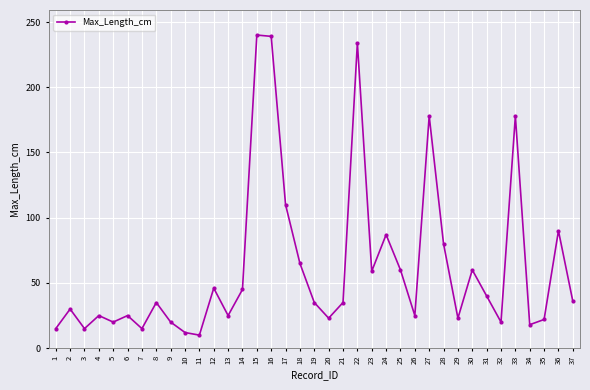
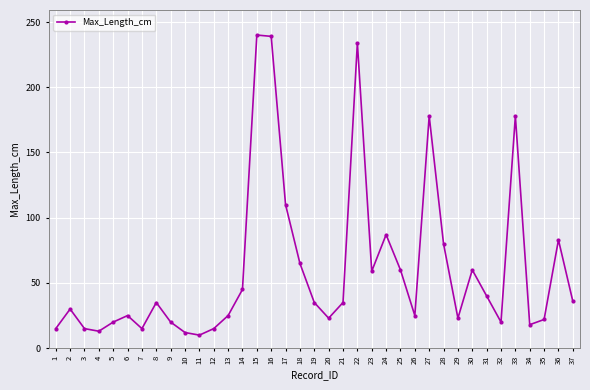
  {
    "1": 15,
    "2": 30,
    "3": 15,
-   "4": 25,
+   "4": 13,
    "5": 20,
    "6": 25,
    "7": 15,
    "8": 35,
    "9": 20,
    "10": 12,
    "11": 10,
-   "12": 46,
+   "12": 15,
    "13": 25,
    "14": 45,
    "15": 240,
    "16": 239,
    "17": 110,
    "18": 65,
    "19": 35,
    "20": 23,
    "21": 35,
    "22": 234,
    "23": 59,
    "24": 87,
    "25": 60,
    "26": 25,
    "27": 178,
    "28": 80,
    "29": 23,
    "30": 60,
    "31": 40,
    "32": 20,
    "33": 178,
    "34": 18,
    "35": 22,
-   "36": 90,
+   "36": 83,
    "37": 36
  }
